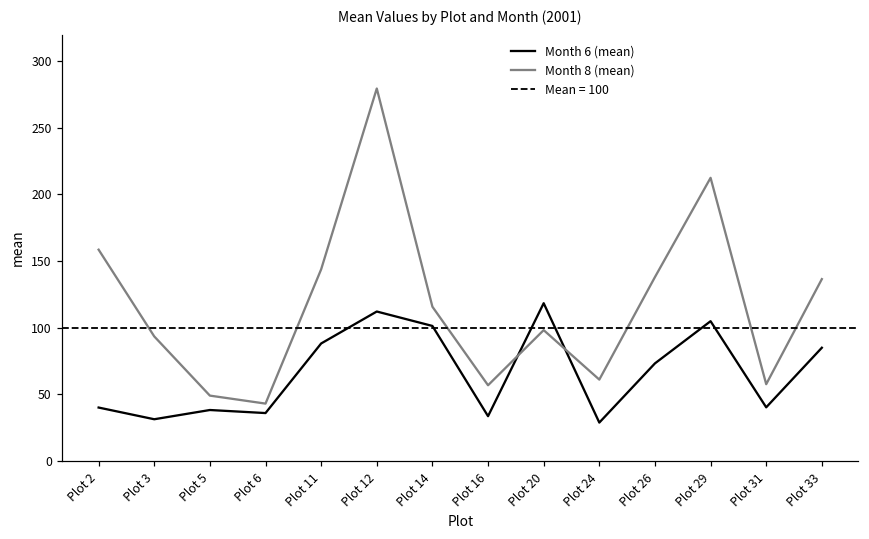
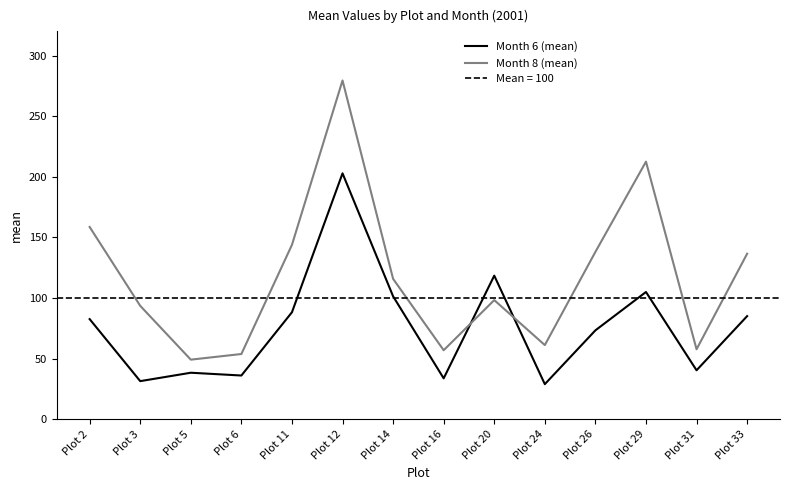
  {
    "Month 6 (mean)": {
-     "Plot 2": 40,
+     "Plot 2": 83,
      "Plot 3": 31,
      "Plot 5": 38,
      "Plot 6": 36,
      "Plot 11": 88,
-     "Plot 12": 112,
+     "Plot 12": 203,
      "Plot 14": 101,
      "Plot 16": 34,
      "Plot 20": 118,
      "Plot 24": 29,
      "Plot 26": 73,
      "Plot 29": 105,
      "Plot 31": 40,
      "Plot 33": 85
    },
    "Month 8 (mean)": {
      "Plot 2": 159,
      "Plot 3": 93,
      "Plot 5": 49,
-     "Plot 6": 43,
+     "Plot 6": 54,
      "Plot 11": 144,
      "Plot 12": 279,
      "Plot 14": 116,
      "Plot 16": 57,
      "Plot 20": 98,
      "Plot 24": 61,
      "Plot 26": 138,
      "Plot 29": 212,
      "Plot 31": 58,
      "Plot 33": 136
    }
  }
